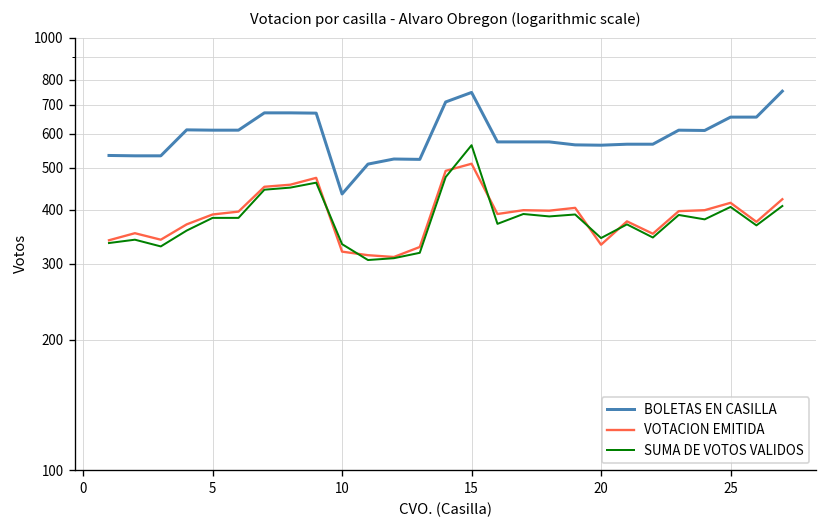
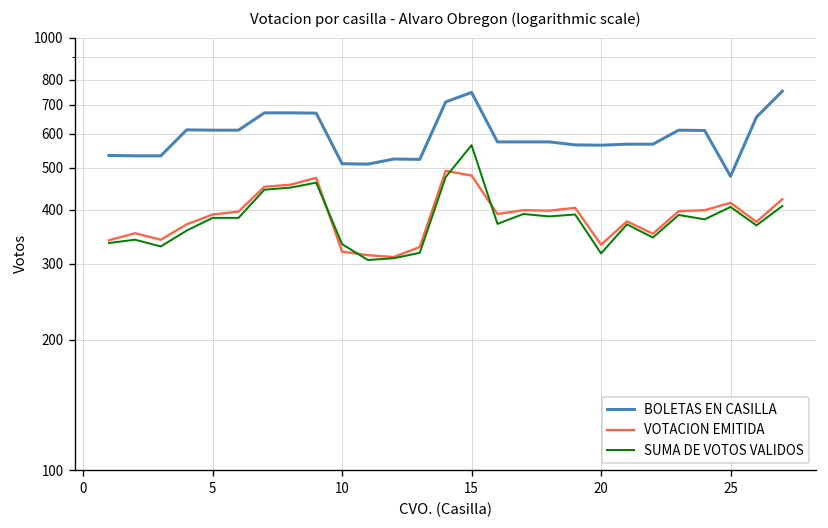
  {
    "BOLETAS EN CASILLA": {
      "5": 610,
-     "10": 440,
+     "10": 510,
      "15": 750,
      "20": 560,
-     "25": 660
+     "25": 480
    },
    "VOTACION EMITIDA": {
      "5": 390,
      "10": 320,
-     "15": 510,
+     "15": 480,
      "20": 330,
      "25": 420
    },
    "SUMA DE VOTOS VALIDOS": {
      "5": 380,
      "10": 330,
      "15": 560,
-     "20": 340,
+     "20": 320,
      "25": 410
    }
  }
